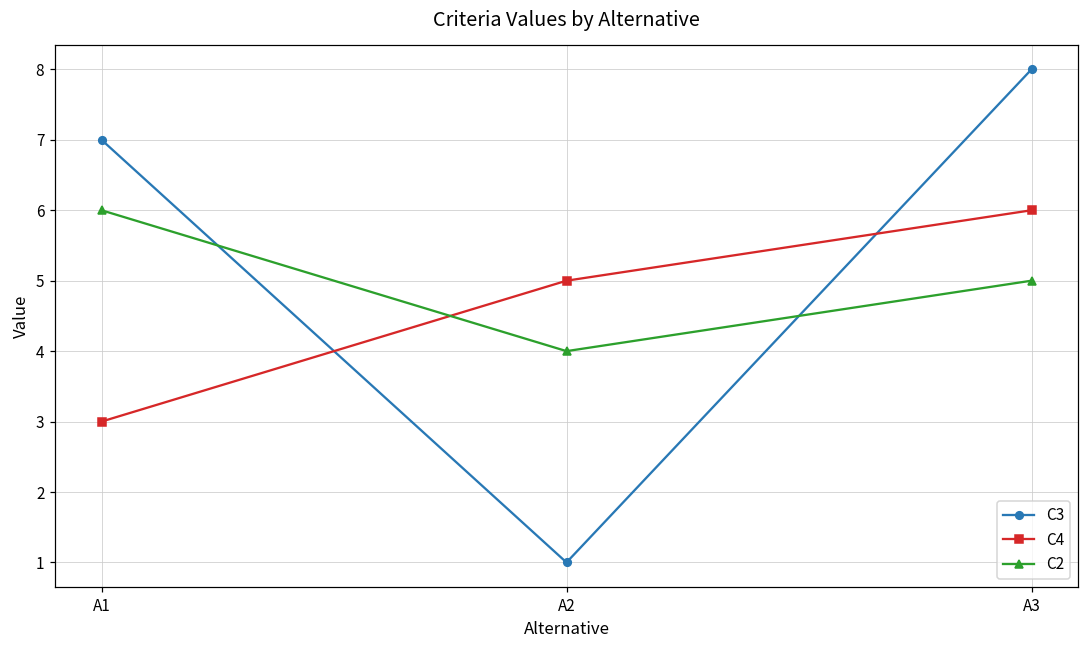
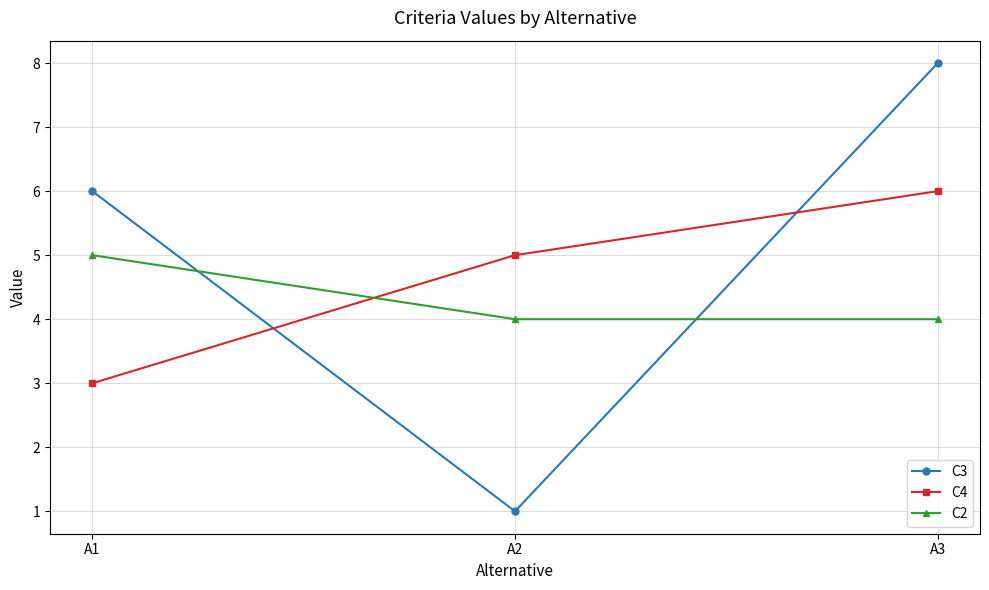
  {
    "C3": {
-     "A1": 7,
+     "A1": 6,
      "A2": 1,
      "A3": 8
    },
    "C4": {
      "A1": 3,
      "A2": 5,
      "A3": 6
    },
    "C2": {
-     "A1": 6,
+     "A1": 5,
      "A2": 4,
-     "A3": 5
+     "A3": 4
    }
  }
